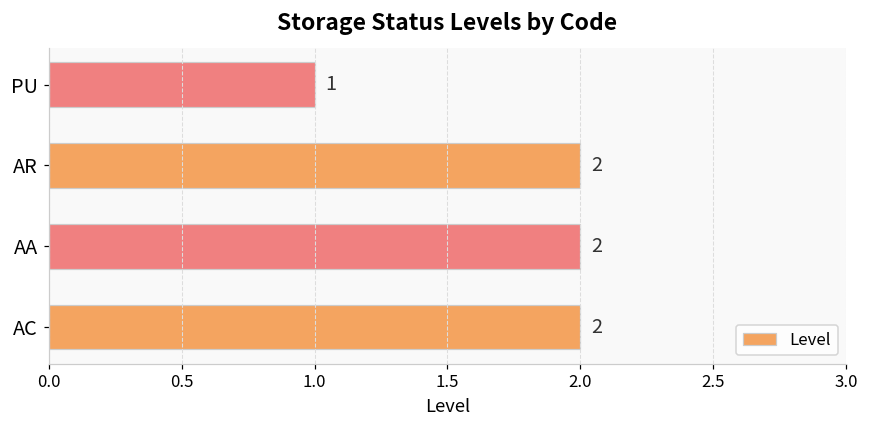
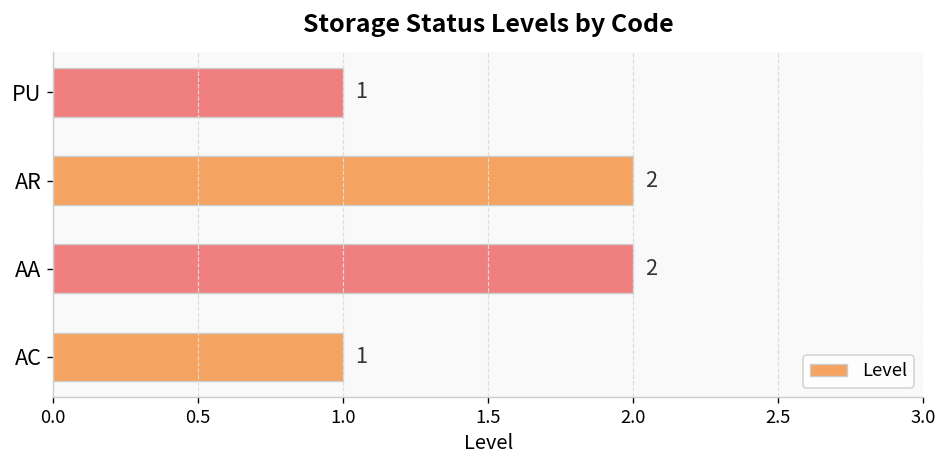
  {
    "PU": 1,
    "AR": 2,
    "AA": 2,
-   "AC": 2
+   "AC": 1
  }
